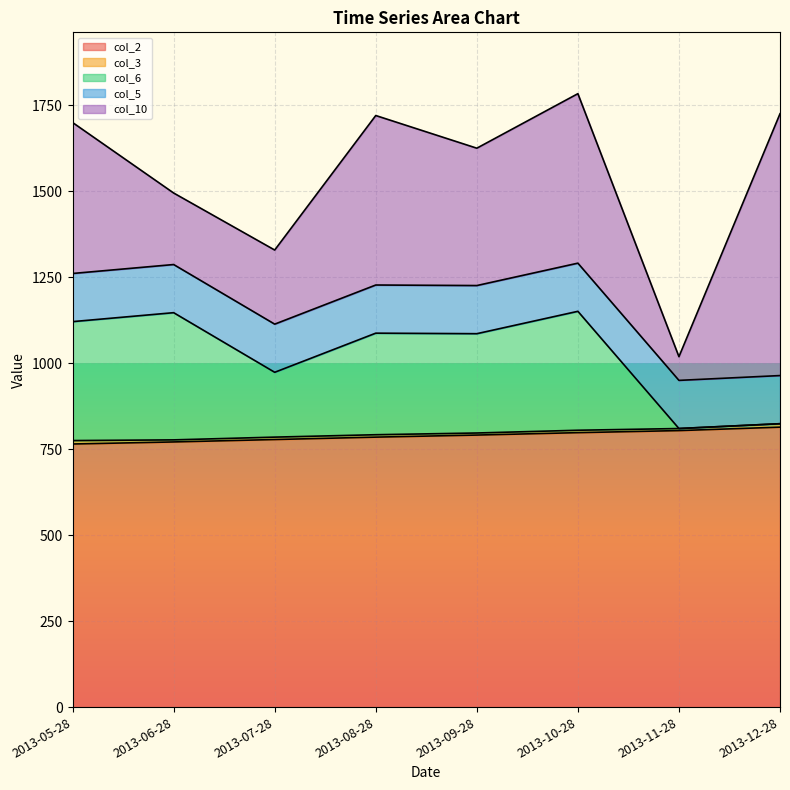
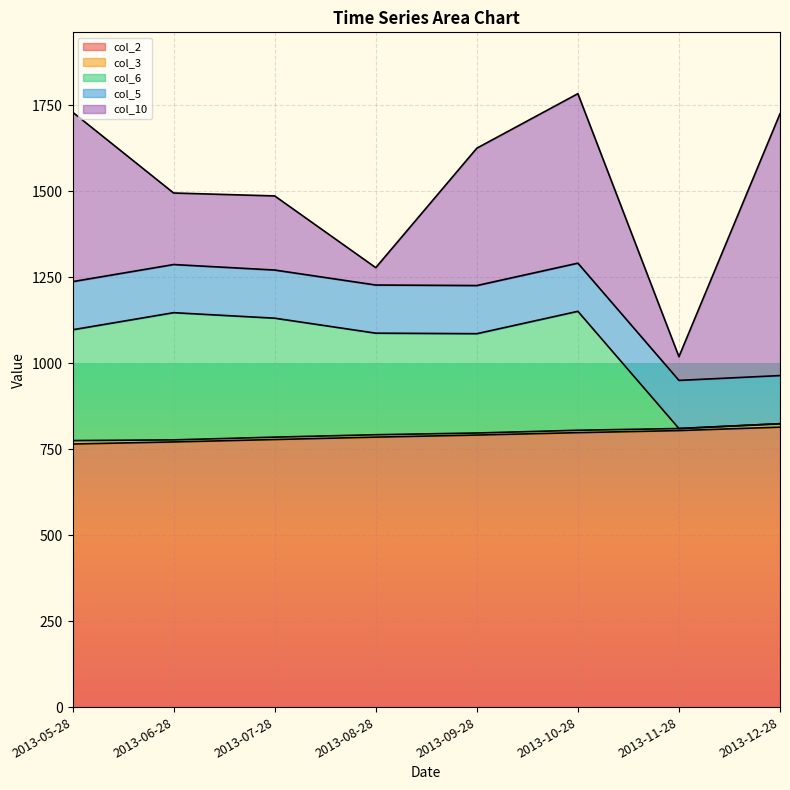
  {
    "col_2": {
      "2013-05-28": 770,
      "2013-12-28": 810
    },
    "col_3": {
      "2013-05-28": 10
    },
    "col_6": {
-     "2013-05-28": 350,
+     "2013-05-28": 320,
      "2013-06-28": 370,
-     "2013-07-28": 190,
+     "2013-07-28": 350,
      "2013-08-28": 300,
      "2013-09-28": 290,
      "2013-10-28": 350
    },
    "col_5": {
      "2013-05-28": 140,
      "2013-06-28": 140,
      "2013-07-28": 140,
      "2013-08-28": 140,
      "2013-09-28": 140,
      "2013-10-28": 140,
      "2013-11-28": 140,
      "2013-12-28": 140
    },
    "col_10": {
-     "2013-05-28": 440,
+     "2013-05-28": 490,
      "2013-06-28": 210,
      "2013-07-28": 220,
-     "2013-08-28": 490,
+     "2013-08-28": 50,
      "2013-09-28": 400,
      "2013-10-28": 490,
      "2013-11-28": 70,
      "2013-12-28": 760
    }
  }
